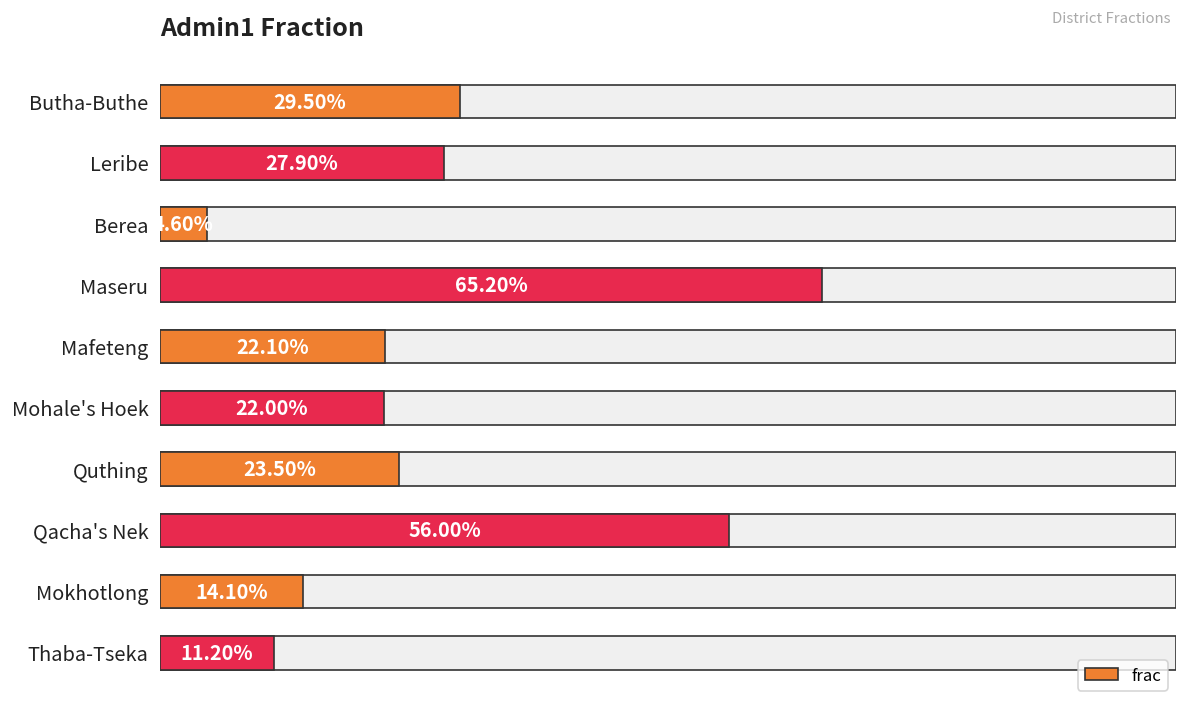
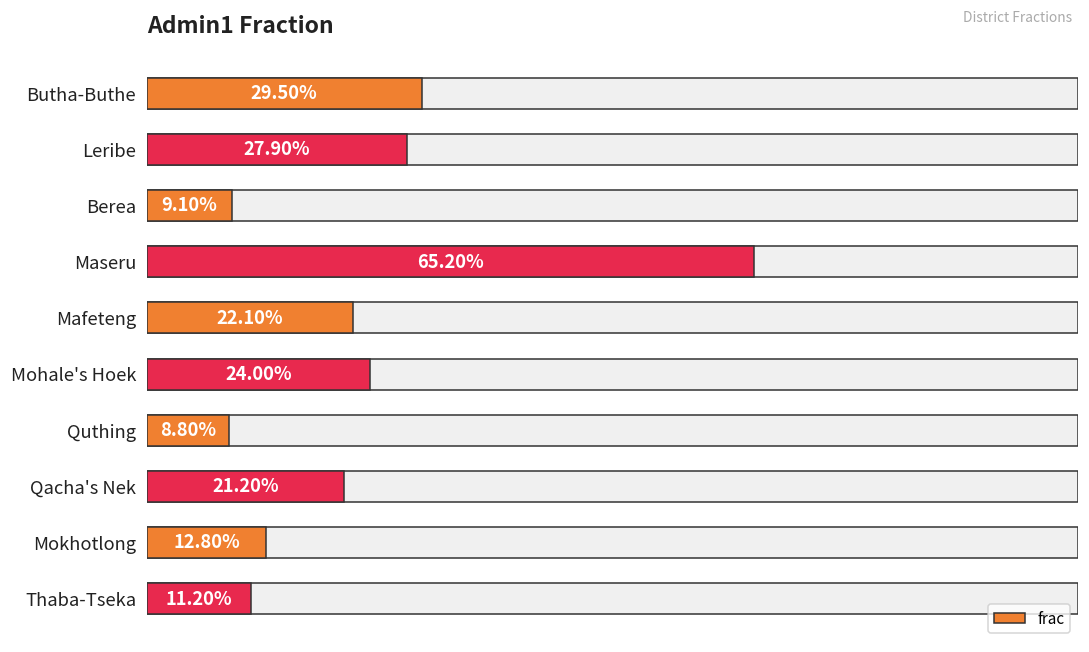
  {
    "frac": {
-     "Berea": "4.60%",
-     "Mohale's Hoek": "22.00%",
-     "Quthing": "23.50%",
-     "Qacha's Nek": "56.00%",
-     "Mokhotlong": "14.10%"
+     "Berea": "9.10%",
+     "Mohale's Hoek": "24.00%",
+     "Quthing": "8.80%",
+     "Qacha's Nek": "21.20%",
+     "Mokhotlong": "12.80%"
    }
  }
